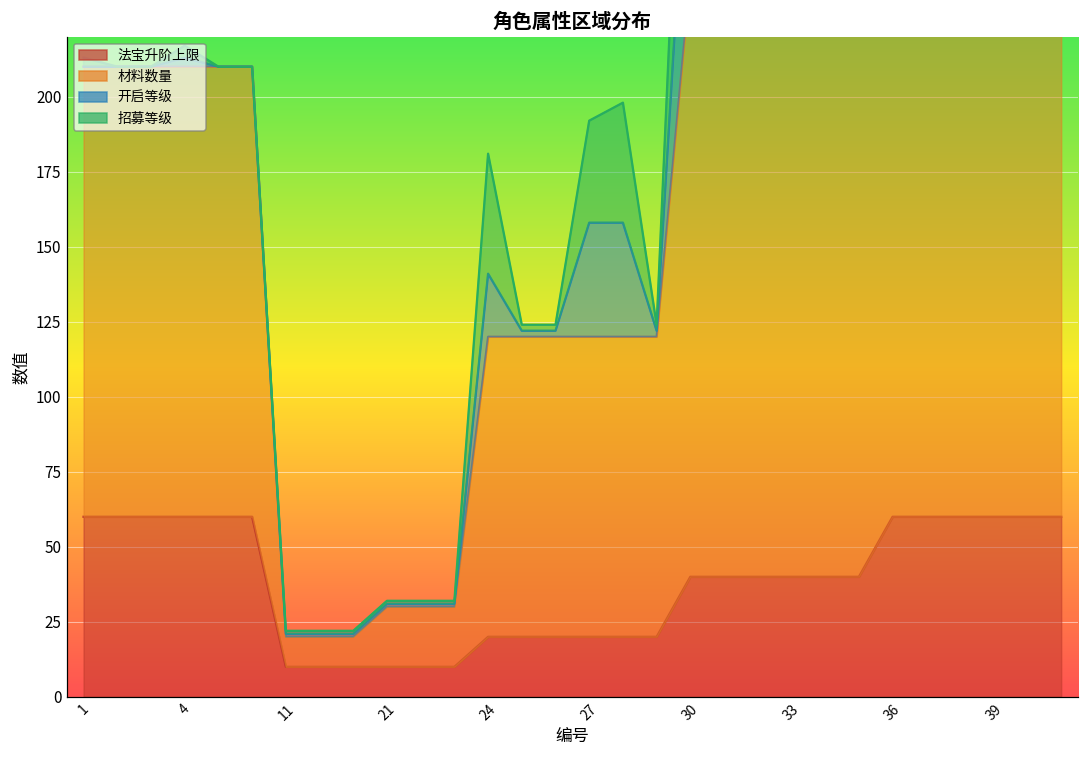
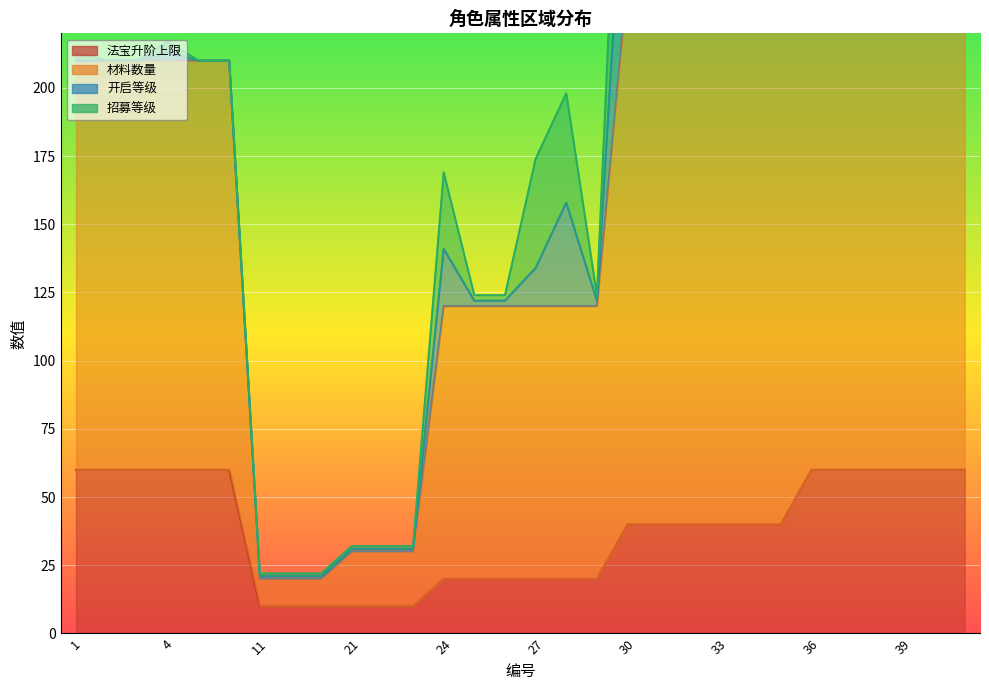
  {
    "开启等级": {
      "11": 1,
      "21": 1,
      "24": 21,
-     "27": 38
+     "27": 14
    },
    "招募等级": {
      "11": 1,
      "21": 1,
-     "24": 40,
-     "27": 34
+     "24": 28,
+     "27": 40
    }
  }
